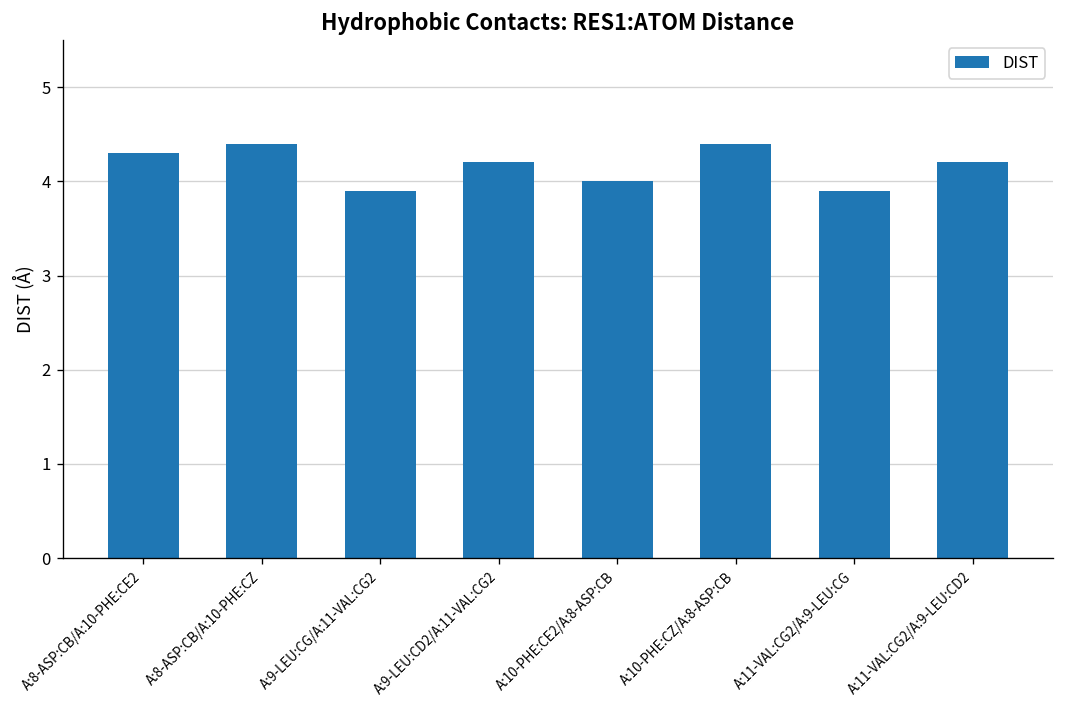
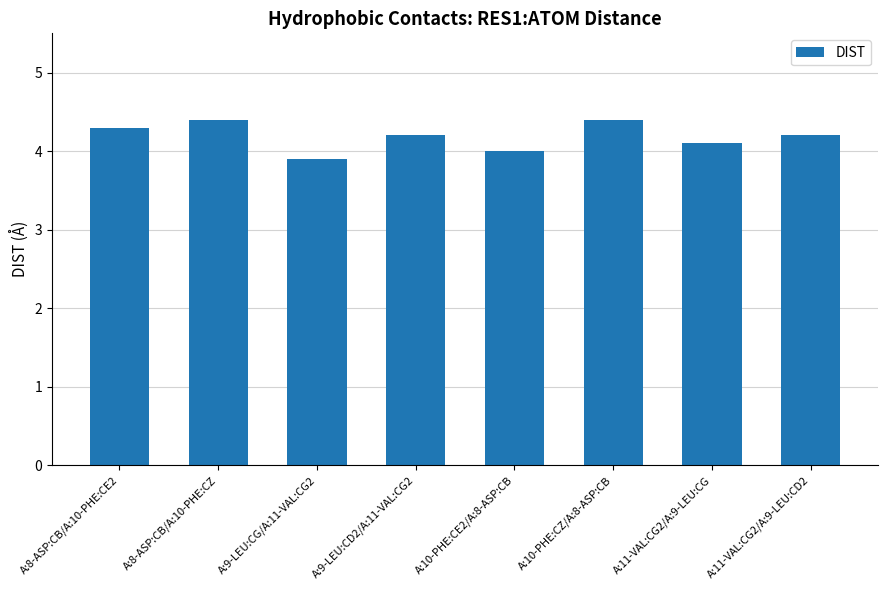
  {
    "A:8-ASP:CB/A:10-PHE:CE2": 4.3,
    "A:8-ASP:CB/A:10-PHE:CZ": 4.4,
    "A:9-LEU:CG/A:11-VAL:CG2": 3.9,
    "A:9-LEU:CD2/A:11-VAL:CG2": 4.2,
    "A:10-PHE:CE2/A:8-ASP:CB": 4.0,
    "A:10-PHE:CZ/A:8-ASP:CB": 4.4,
-   "A:11-VAL:CG2/A:9-LEU:CG": 3.9,
+   "A:11-VAL:CG2/A:9-LEU:CG": 4.1,
    "A:11-VAL:CG2/A:9-LEU:CD2": 4.2
  }
